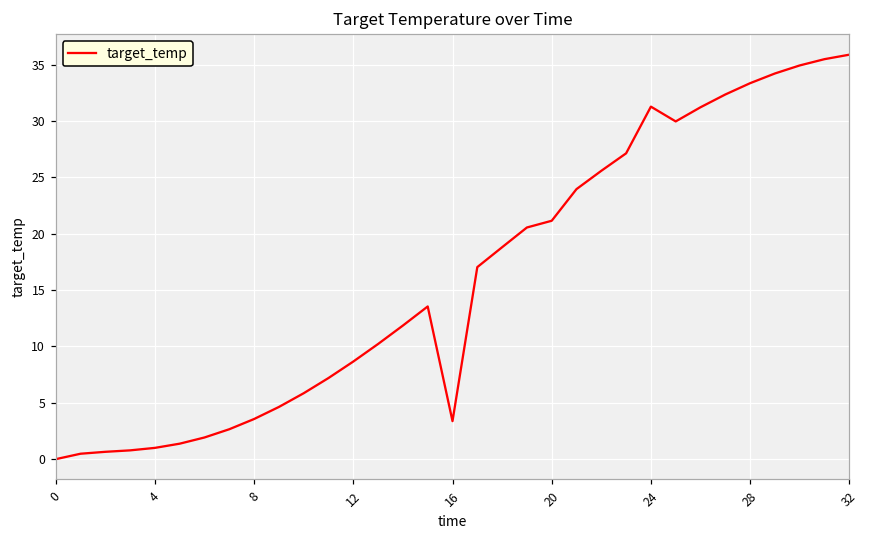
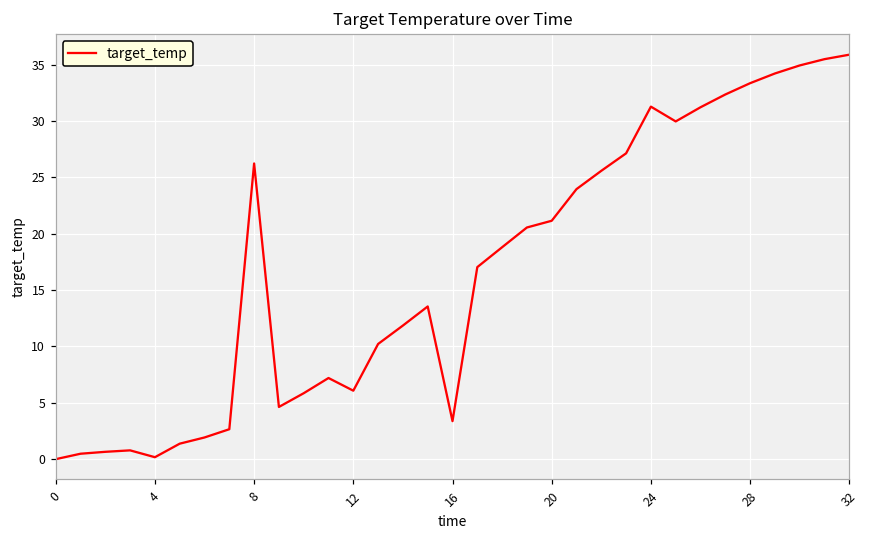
  {
    "0": 0.0,
-   "4": 1.0,
-   "8": 3.6,
-   "12": 8.7,
+   "4": 0.2,
+   "8": 26.2,
+   "12": 6.1,
    "16": 3.4,
    "20": 21.1,
    "24": 31.3,
    "28": 33.3,
    "32": 35.9
  }
